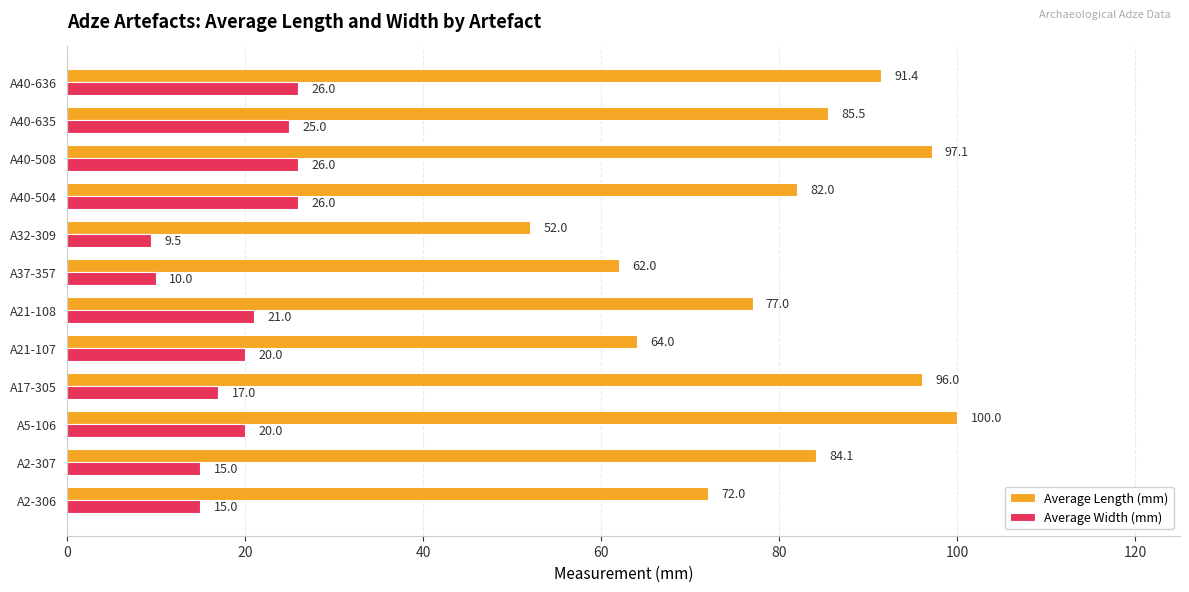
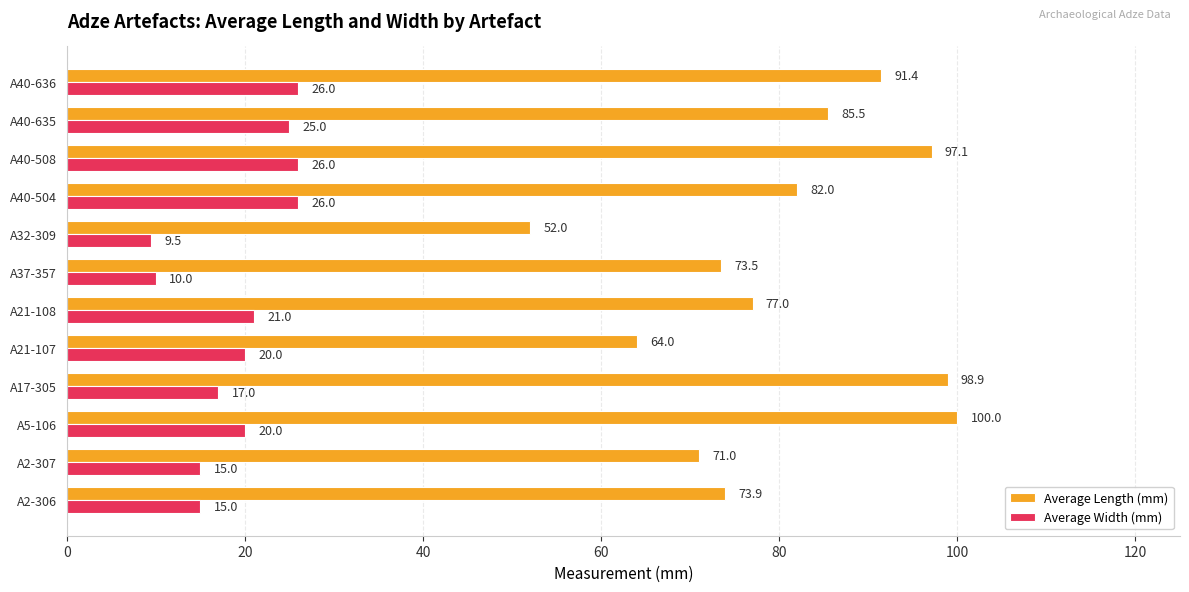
  {
    "Average Length (mm)": {
      "A40-636": 91.4,
      "A40-635": 85.5,
      "A40-508": 97.1,
      "A40-504": 82.0,
      "A32-309": 52.0,
-     "A37-357": 62.0,
+     "A37-357": 73.5,
      "A21-108": 77.0,
      "A21-107": 64.0,
-     "A17-305": 96.0,
+     "A17-305": 98.9,
      "A5-106": 100.0,
-     "A2-307": 84.1,
-     "A2-306": 72.0
+     "A2-307": 71.0,
+     "A2-306": 73.9
    },
    "Average Width (mm)": {
      "A40-636": 26.0,
      "A40-635": 25.0,
      "A40-508": 26.0,
      "A40-504": 26.0,
      "A32-309": 9.5,
      "A37-357": 10.0,
      "A21-108": 21.0,
      "A21-107": 20.0,
      "A17-305": 17.0,
      "A5-106": 20.0,
      "A2-307": 15.0,
      "A2-306": 15.0
    }
  }
